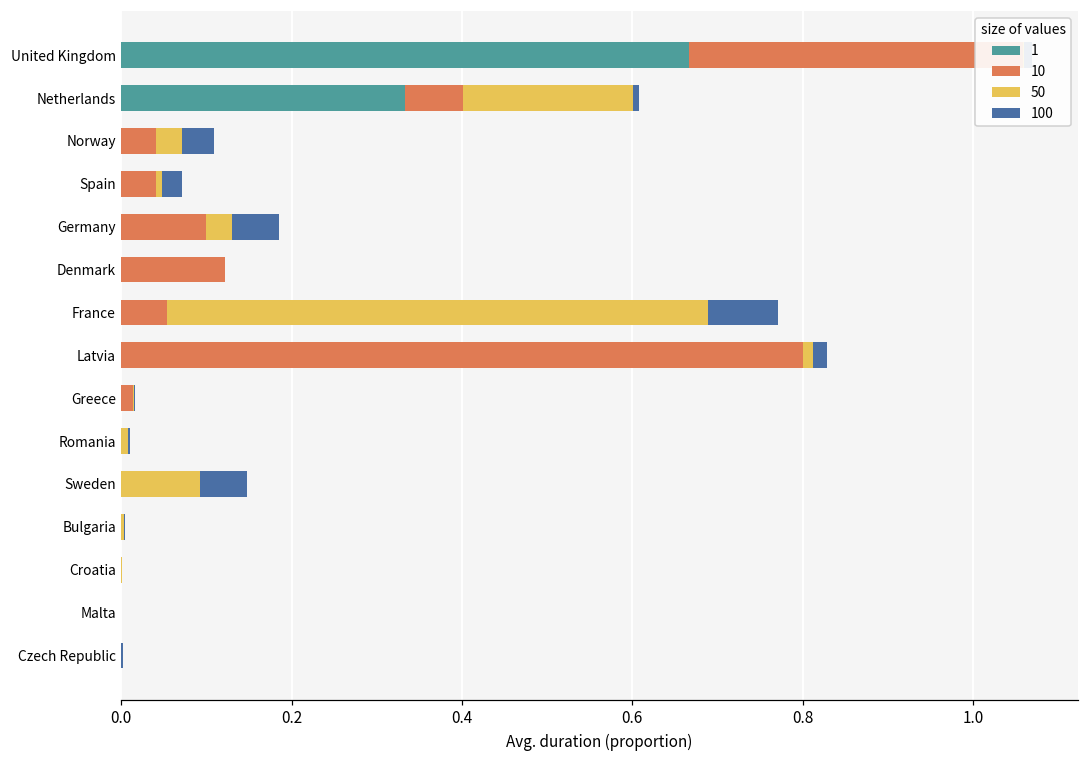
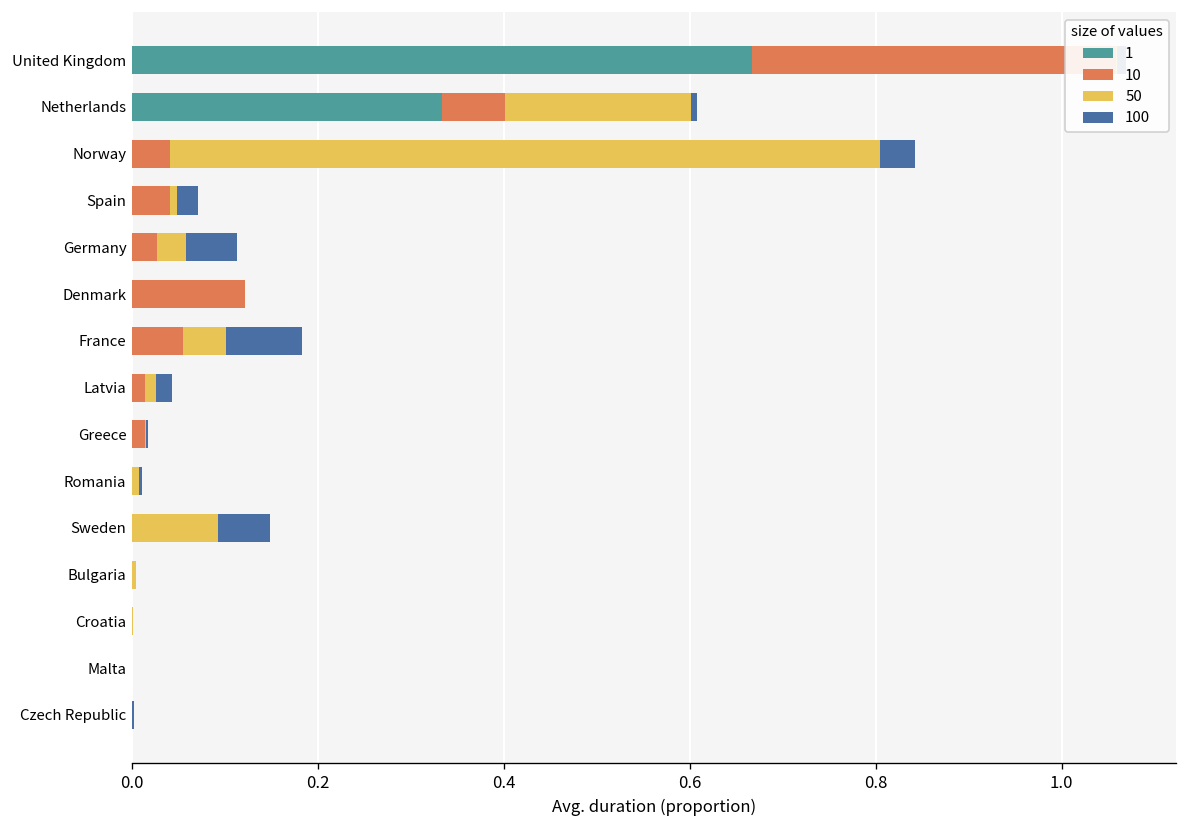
  {
    "10": {
      "Netherlands": 0.07,
      "Norway": 0.04,
      "Spain": 0.04,
-     "Germany": 0.10,
+     "Germany": 0.03,
      "Denmark": 0.12,
      "France": 0.05,
-     "Latvia": 0.80,
+     "Latvia": 0.01,
      "Greece": 0.01,
      "Romania": 0.00,
      "Sweden": 0.00,
      "Bulgaria": 0.00,
      "Croatia": 0.00,
      "Malta": 0.00,
      "Czech Republic": 0.00
    },
    "50": {
      "Netherlands": 0.20,
-     "Norway": 0.03,
+     "Norway": 0.76,
      "Spain": 0.01,
      "Germany": 0.03,
      "Denmark": 0.00,
-     "France": 0.64,
+     "France": 0.05,
      "Latvia": 0.01,
      "Romania": 0.01,
      "Sweden": 0.09,
      "Bulgaria": 0.00,
      "Malta": 0.00,
      "Czech Republic": 0.00
    }
  }
